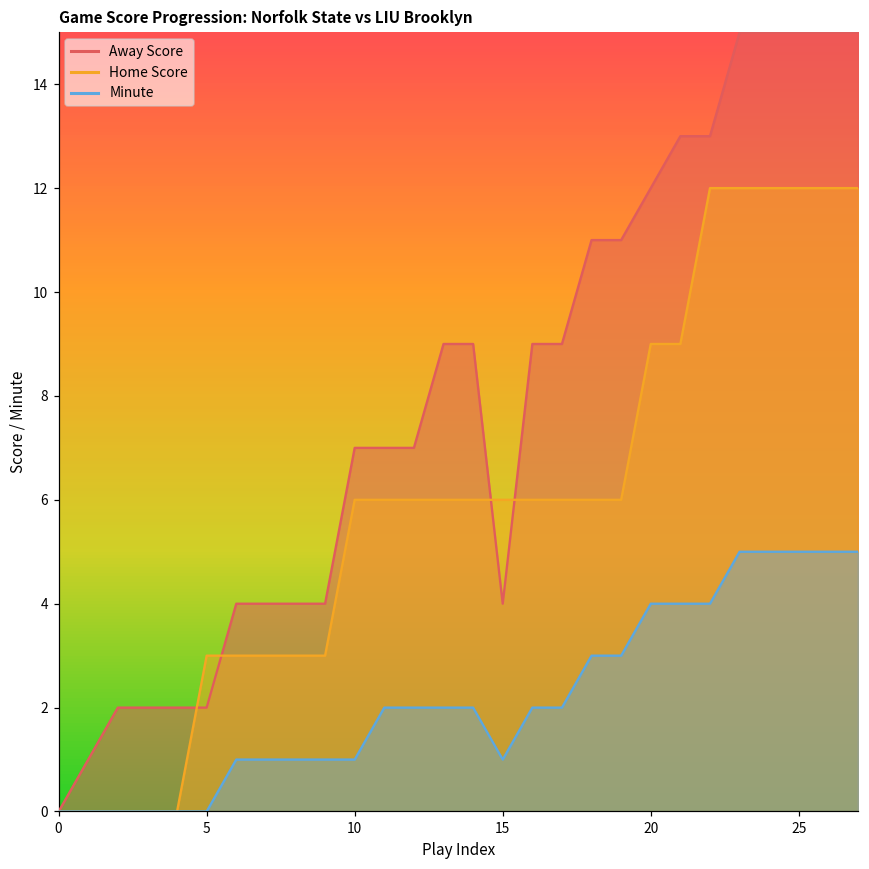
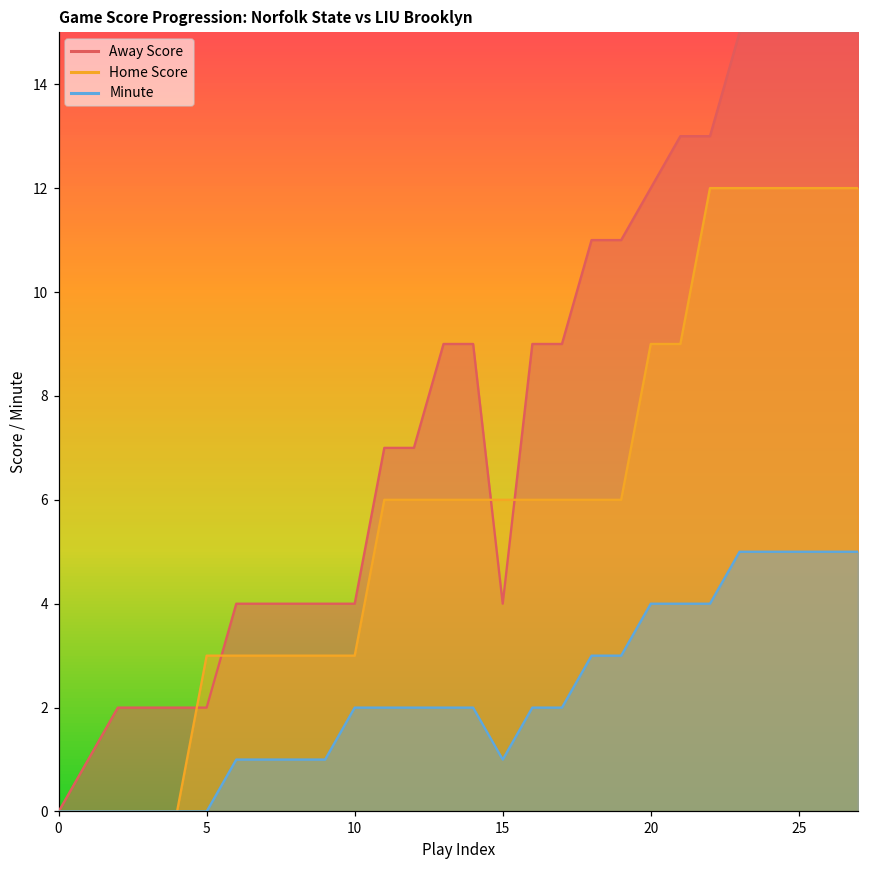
  {
    "Away Score": {
      "5": 2,
-     "10": 7,
+     "10": 4,
      "15": 4,
      "20": 12,
      "25": 15
    },
    "Home Score": {
      "5": 3,
-     "10": 6,
+     "10": 3,
      "15": 6,
      "20": 9,
      "25": 12
    },
    "Minute": {
      "5": 0,
-     "10": 1,
+     "10": 2,
      "15": 1,
      "20": 4,
      "25": 5
    }
  }
